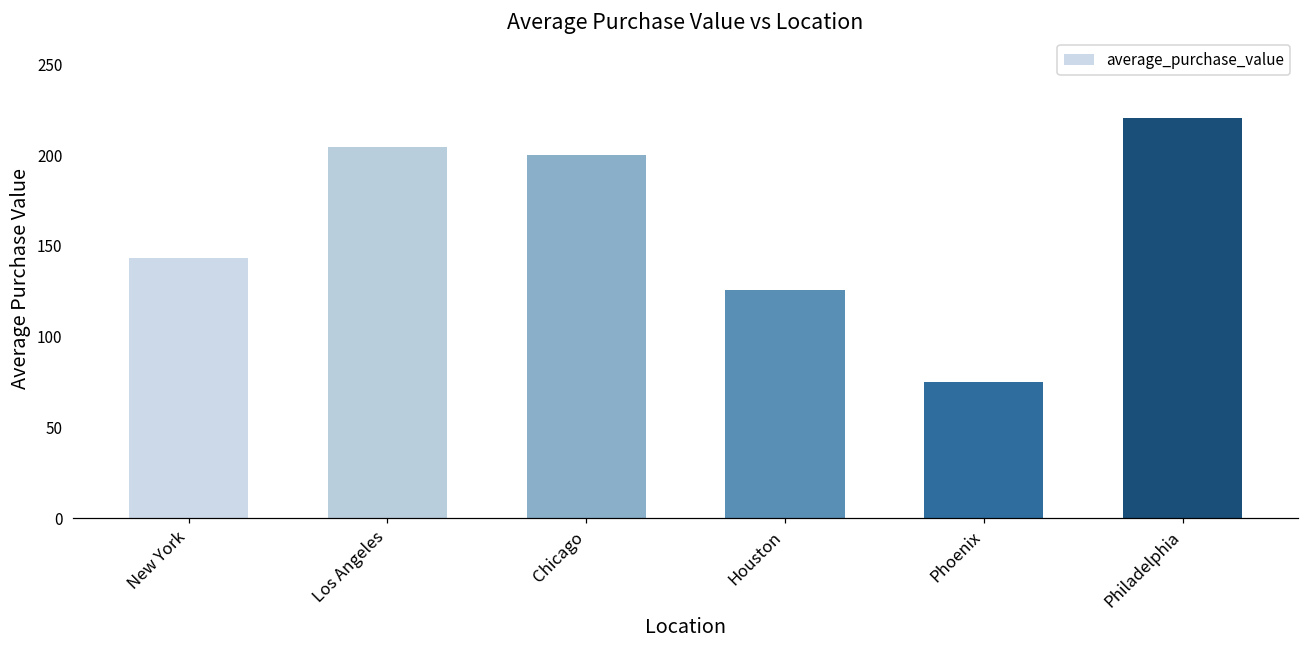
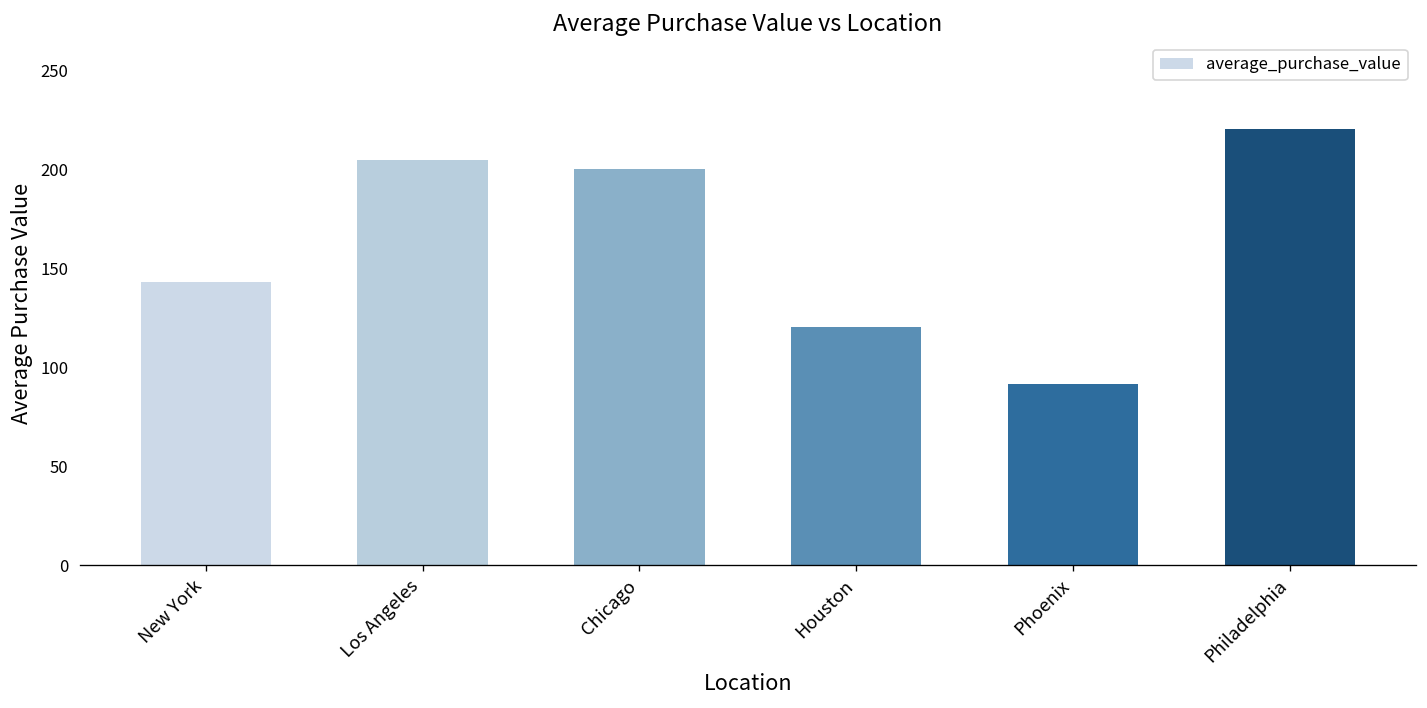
  {
    "New York": 143,
    "Los Angeles": 205,
    "Chicago": 200,
-   "Houston": 126,
-   "Phoenix": 75,
+   "Houston": 120,
+   "Phoenix": 91,
    "Philadelphia": 221
  }
